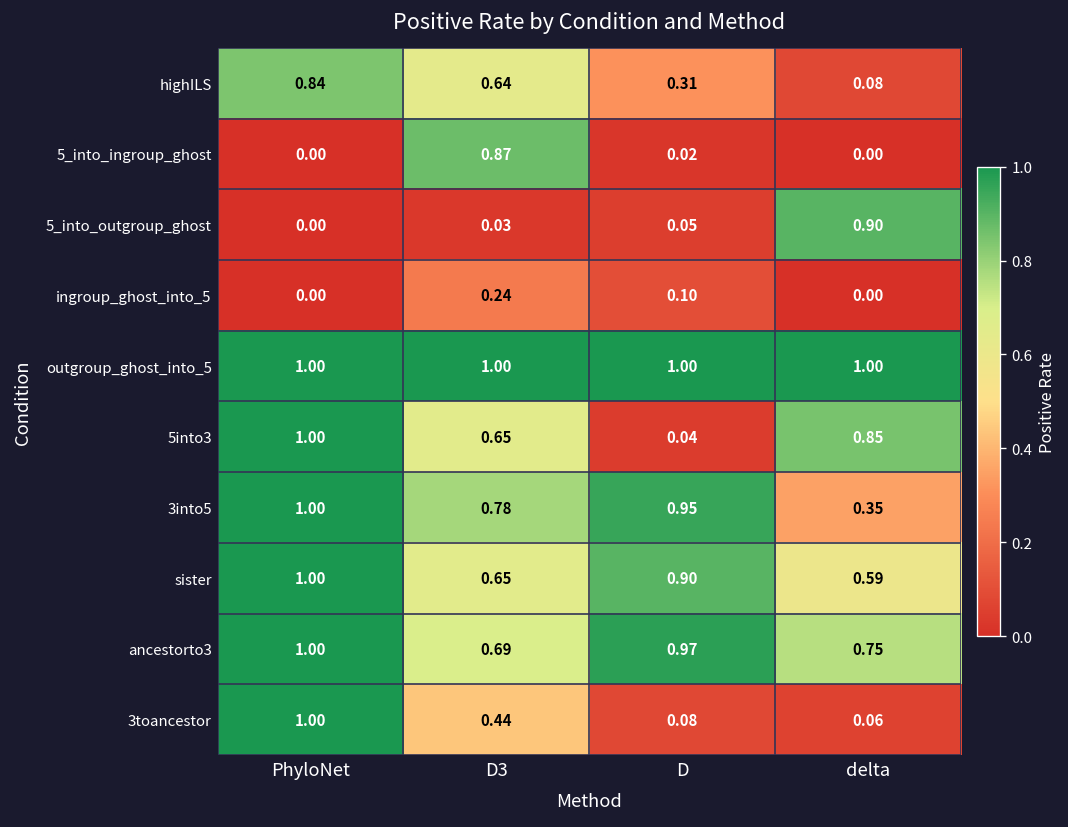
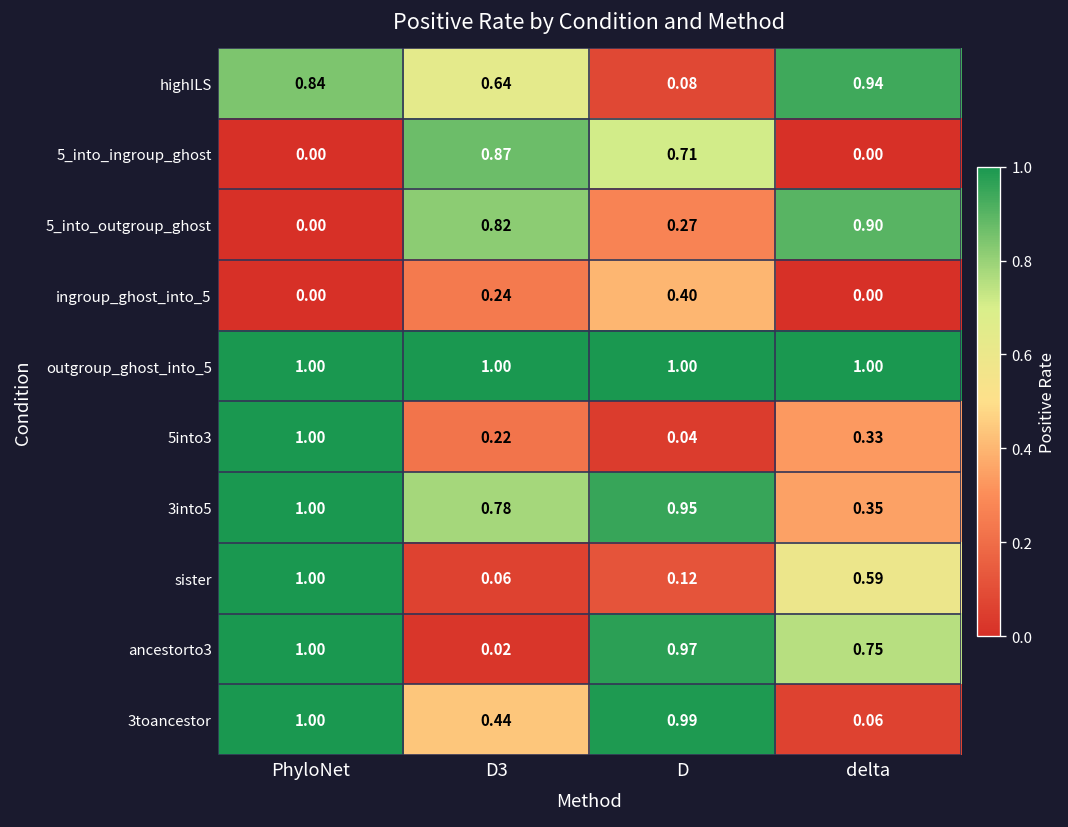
  {
    "highILS": {
      "PhyloNet": 0.84,
      "D3": 0.64,
-     "D": 0.31,
-     "delta": 0.08
+     "D": 0.08,
+     "delta": 0.94
    },
    "5_into_ingroup_ghost": {
      "PhyloNet": 0.00,
      "D3": 0.87,
-     "D": 0.02,
+     "D": 0.71,
      "delta": 0.00
    },
    "5_into_outgroup_ghost": {
      "PhyloNet": 0.00,
-     "D3": 0.03,
-     "D": 0.05,
+     "D3": 0.82,
+     "D": 0.27,
      "delta": 0.90
    },
    "ingroup_ghost_into_5": {
      "PhyloNet": 0.00,
      "D3": 0.24,
-     "D": 0.10,
+     "D": 0.40,
      "delta": 0.00
    },
    "outgroup_ghost_into_5": {
      "PhyloNet": 1.00,
      "D3": 1.00,
      "D": 1.00,
      "delta": 1.00
    },
    "5into3": {
      "PhyloNet": 1.00,
-     "D3": 0.65,
+     "D3": 0.22,
      "D": 0.04,
-     "delta": 0.85
+     "delta": 0.33
    },
    "3into5": {
      "PhyloNet": 1.00,
      "D3": 0.78,
      "D": 0.95,
      "delta": 0.35
    },
    "sister": {
      "PhyloNet": 1.00,
-     "D3": 0.65,
-     "D": 0.90,
+     "D3": 0.06,
+     "D": 0.12,
      "delta": 0.59
    },
    "ancestorto3": {
      "PhyloNet": 1.00,
-     "D3": 0.69,
+     "D3": 0.02,
      "D": 0.97,
      "delta": 0.75
    },
    "3toancestor": {
      "PhyloNet": 1.00,
      "D3": 0.44,
-     "D": 0.08,
+     "D": 0.99,
      "delta": 0.06
    }
  }
